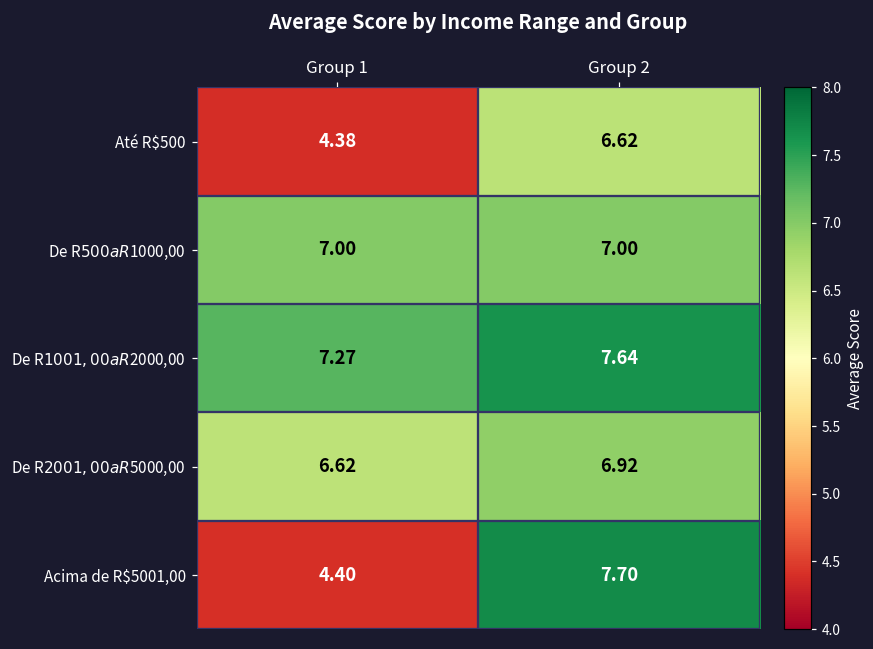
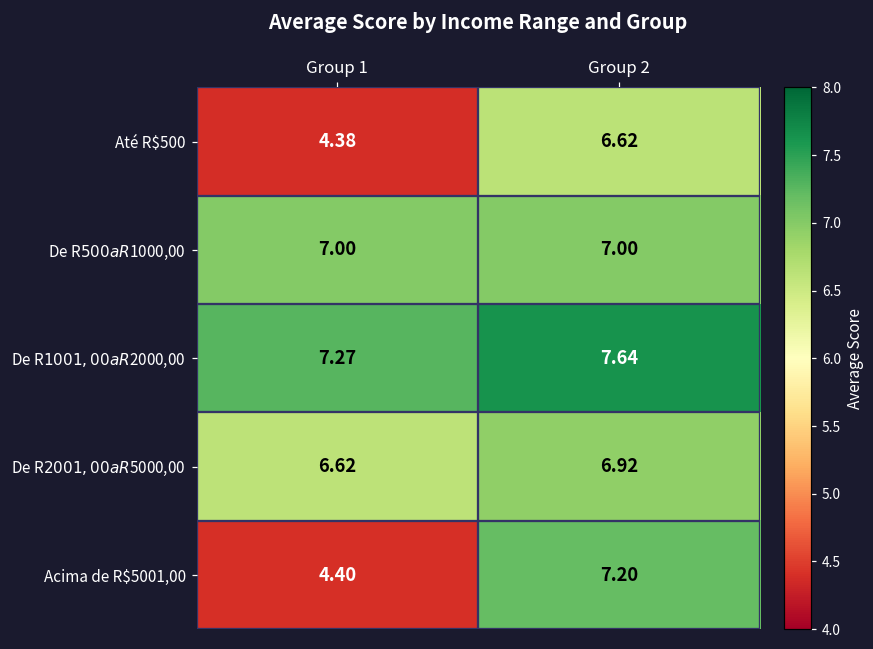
  {
    "Até R$500": {
      "Group 1": 4.38,
      "Group 2": 6.62
    },
    "Acima de R$5001,00": {
      "Group 1": 4.40,
-     "Group 2": 7.70
+     "Group 2": 7.20
    }
  }
